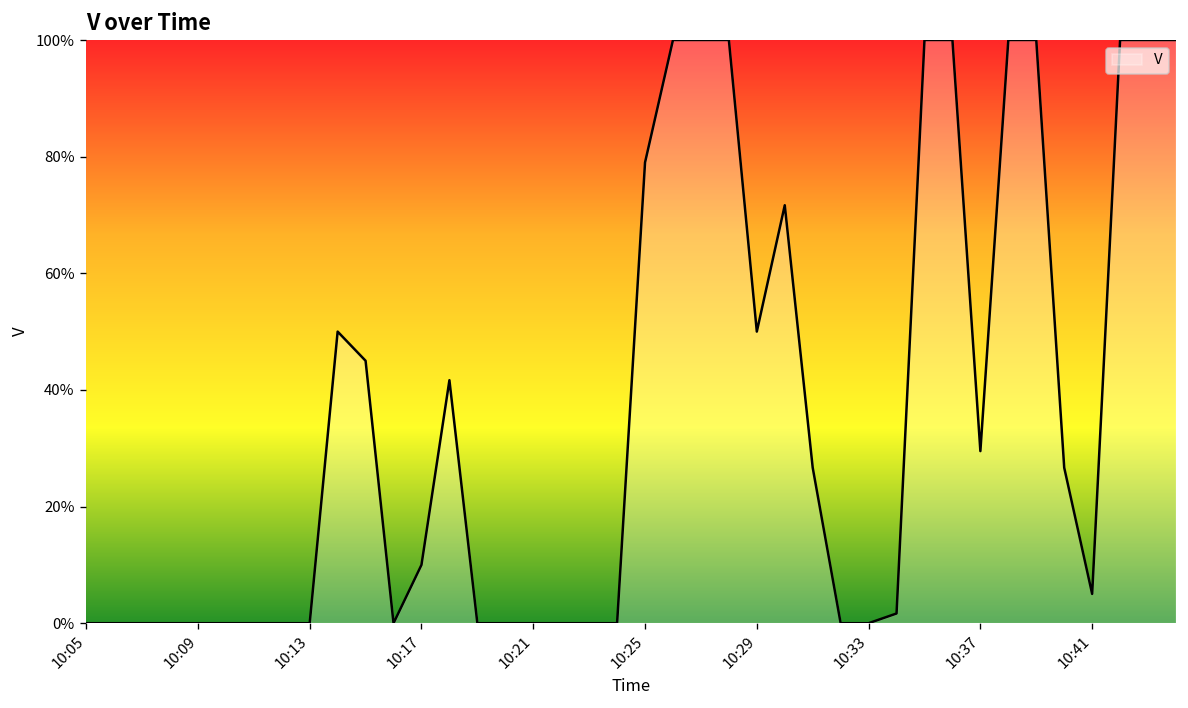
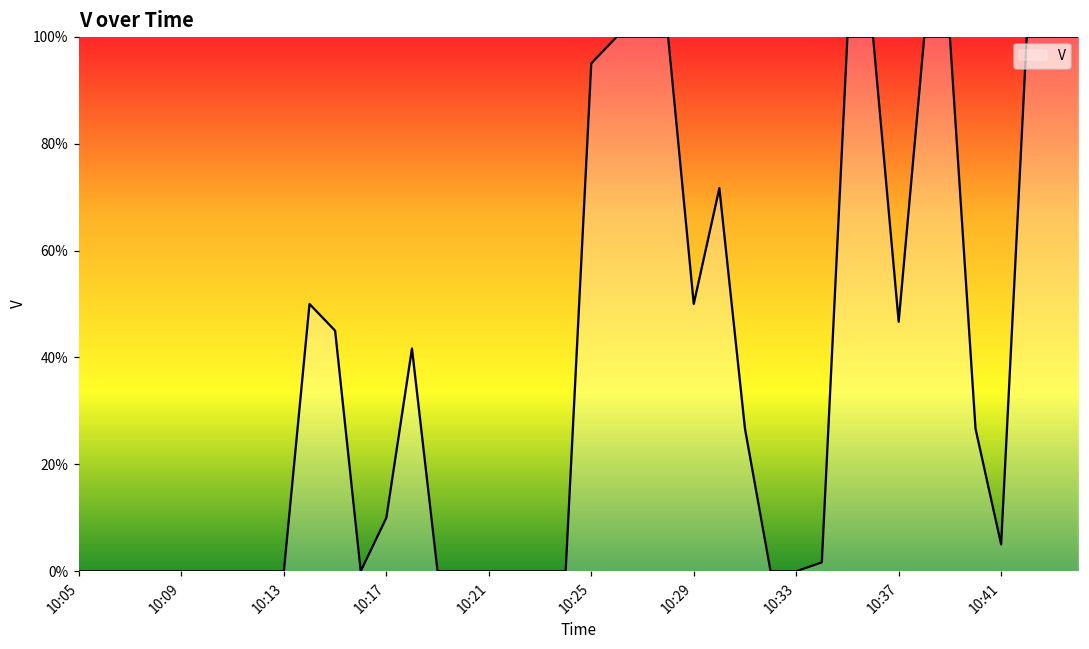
  {
    "10:05": "0%",
    "10:09": "0%",
    "10:13": "0%",
    "10:17": "10%",
    "10:21": "0%",
-   "10:25": "79%",
+   "10:25": "95%",
    "10:29": "50%",
    "10:33": "0%",
-   "10:37": "30%",
+   "10:37": "47%",
    "10:41": "5%"
  }
